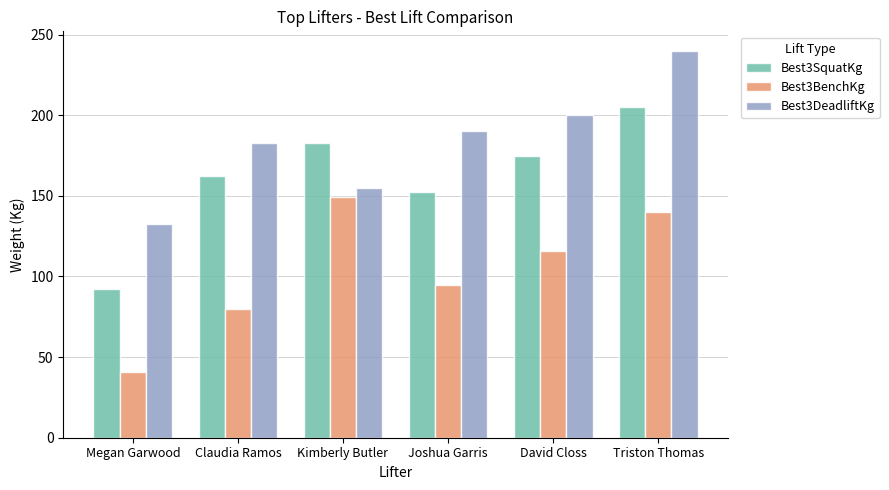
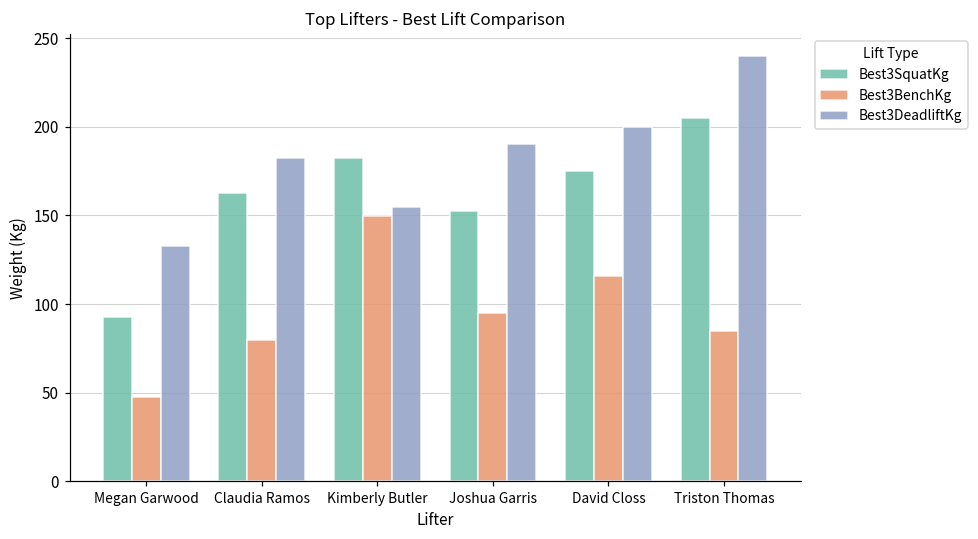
  {
    "Best3BenchKg": {
-     "Megan Garwood": 41,
+     "Megan Garwood": 48,
      "Claudia Ramos": 80,
      "Kimberly Butler": 150,
      "Joshua Garris": 95,
      "David Closs": 116,
-     "Triston Thomas": 140
+     "Triston Thomas": 85
    }
  }
